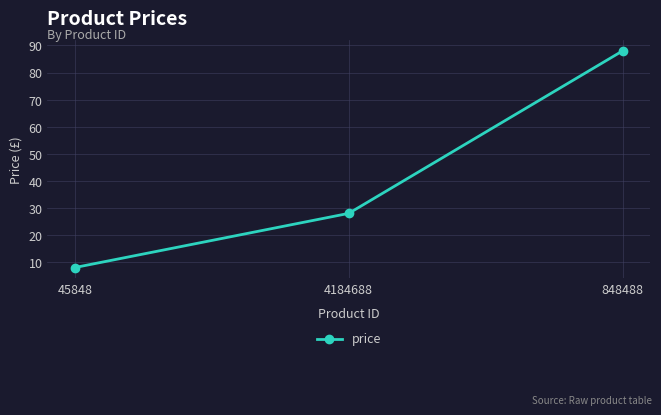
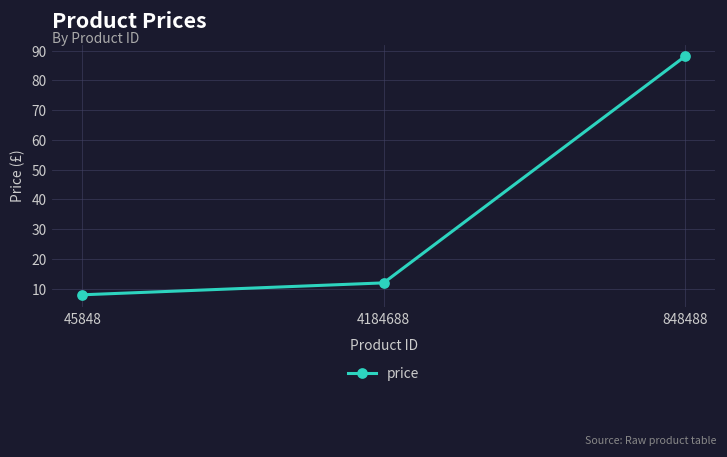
  {
    "45848": 8,
-   "4184688": 28,
+   "4184688": 12,
    "848488": 88
  }
